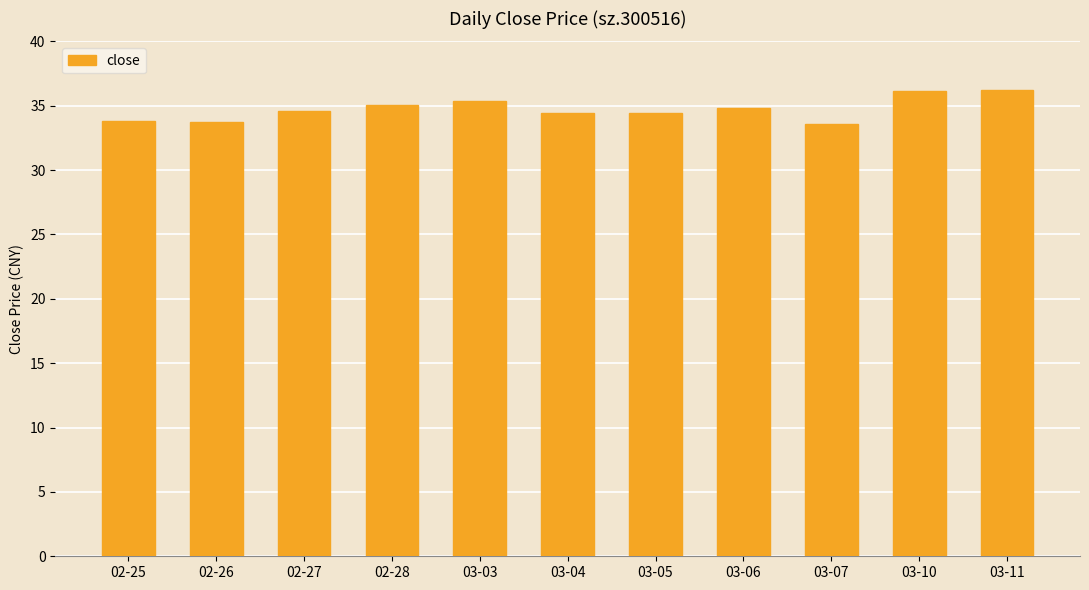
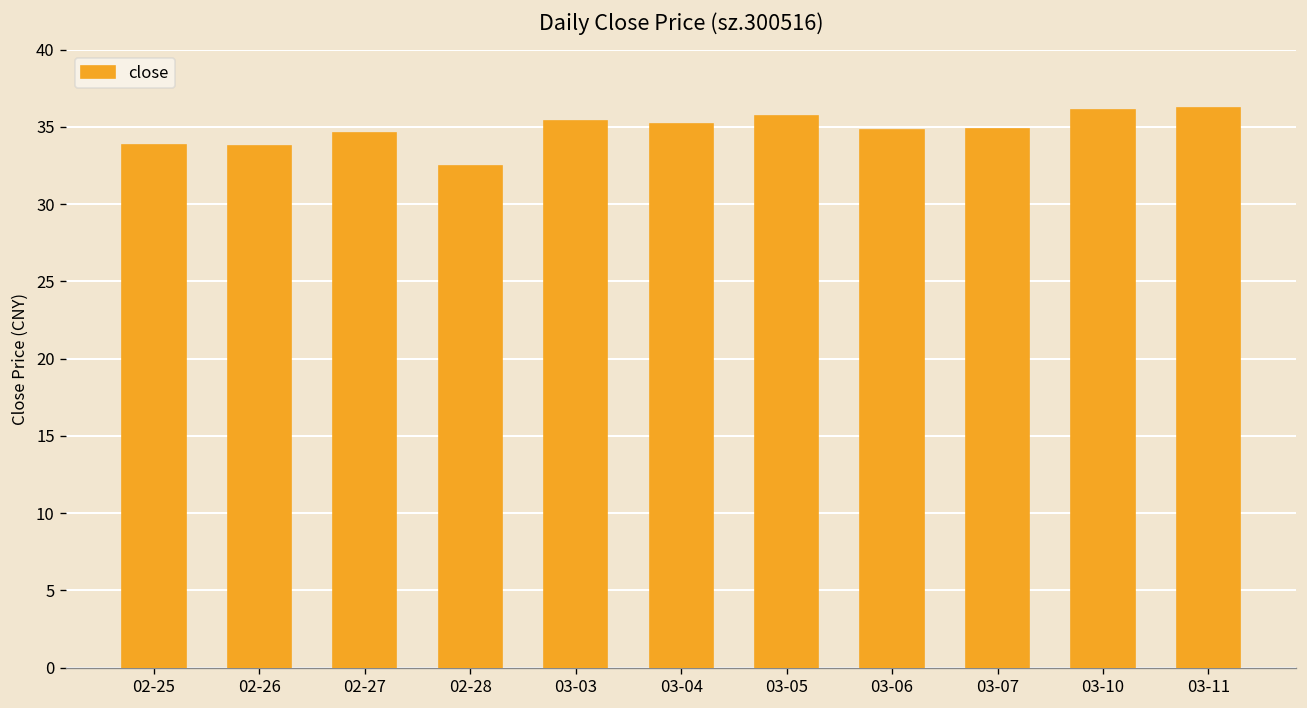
  {
    "02-25": 33.8,
    "02-26": 33.8,
    "02-27": 34.6,
-   "02-28": 35.1,
+   "02-28": 32.5,
    "03-03": 35.4,
-   "03-04": 34.4,
-   "03-05": 34.4,
+   "03-04": 35.2,
+   "03-05": 35.7,
    "03-06": 34.8,
-   "03-07": 33.6,
+   "03-07": 34.9,
    "03-10": 36.1,
    "03-11": 36.2
  }
